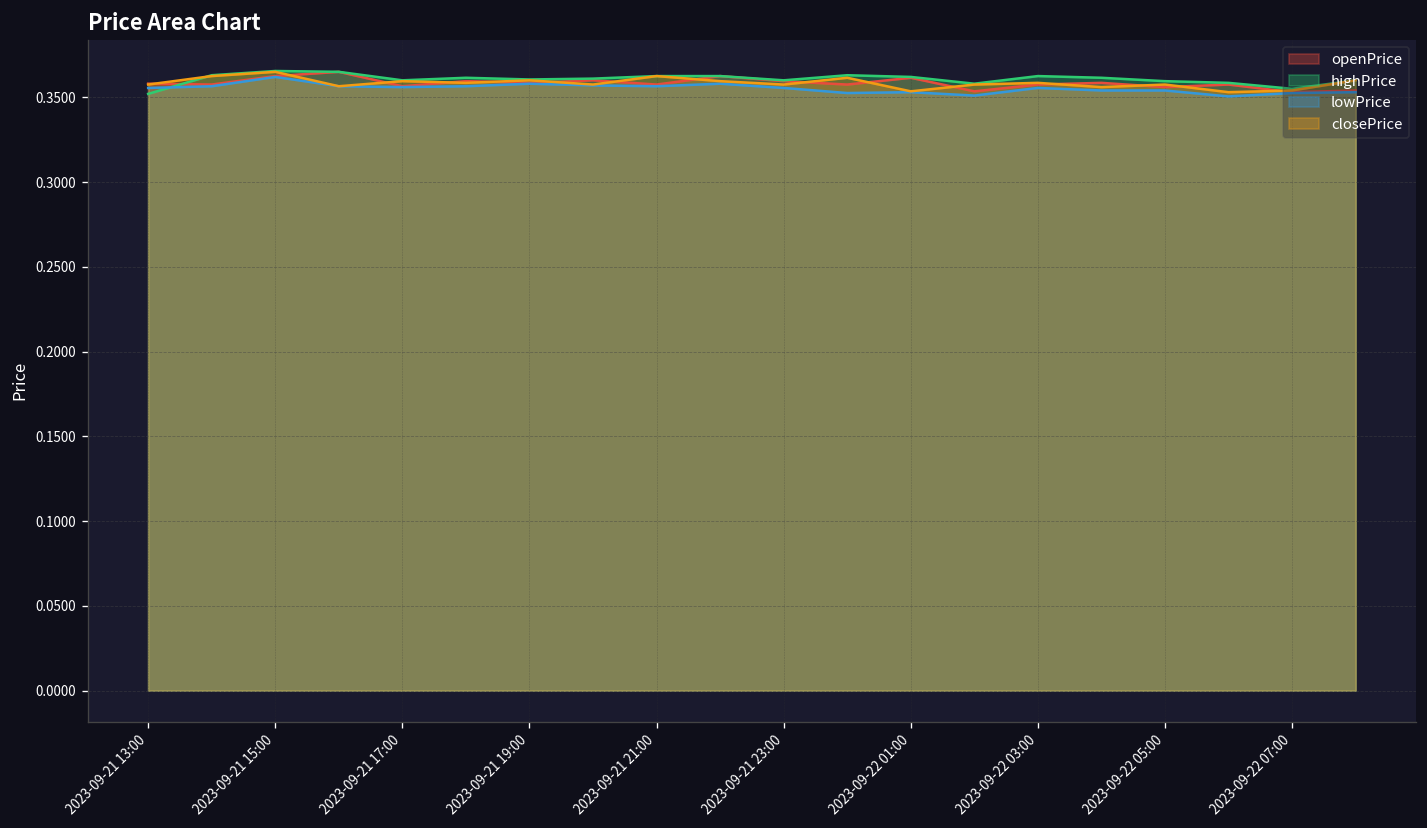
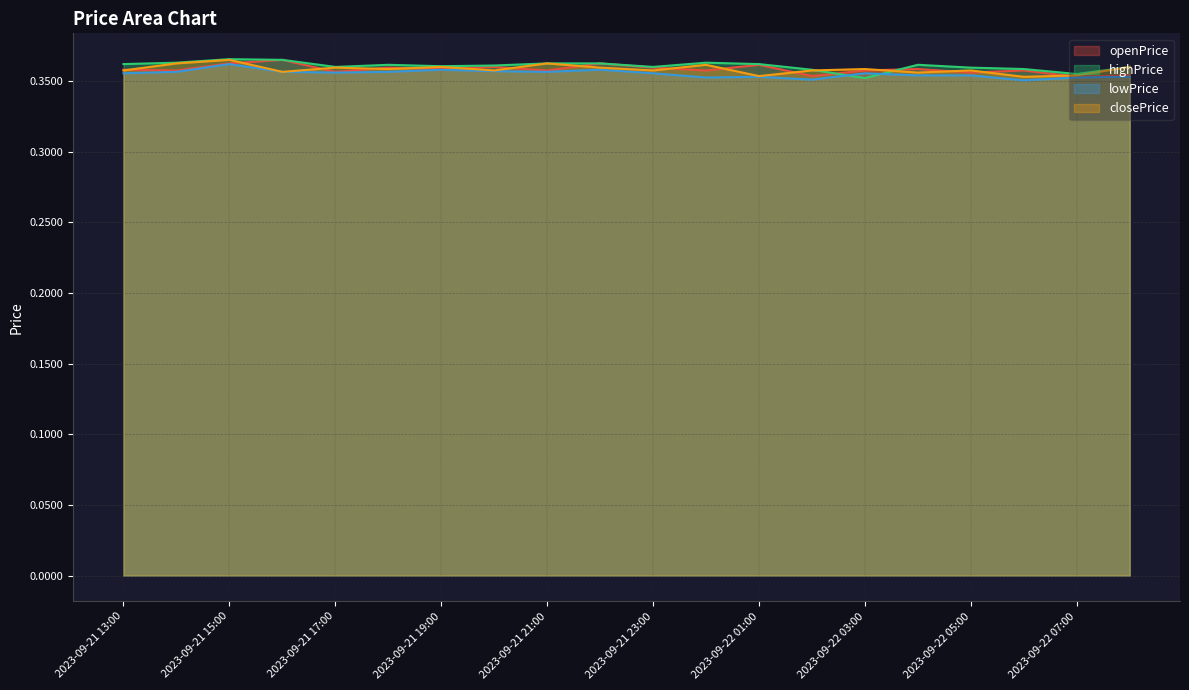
  {
    "highPrice": {
-     "2023-09-21 13:00": 0.352,
-     "2023-09-22 03:00": 0.363,
+     "2023-09-21 13:00": 0.362,
+     "2023-09-22 03:00": 0.352,
      "2023-09-22 05:00": 0.360
    },
    "lowPrice": {
      "2023-09-21 13:00": 0.356,
      "2023-09-21 23:00": 0.356,
      "2023-09-22 03:00": 0.356,
      "2023-09-22 05:00": 0.354
    }
  }
